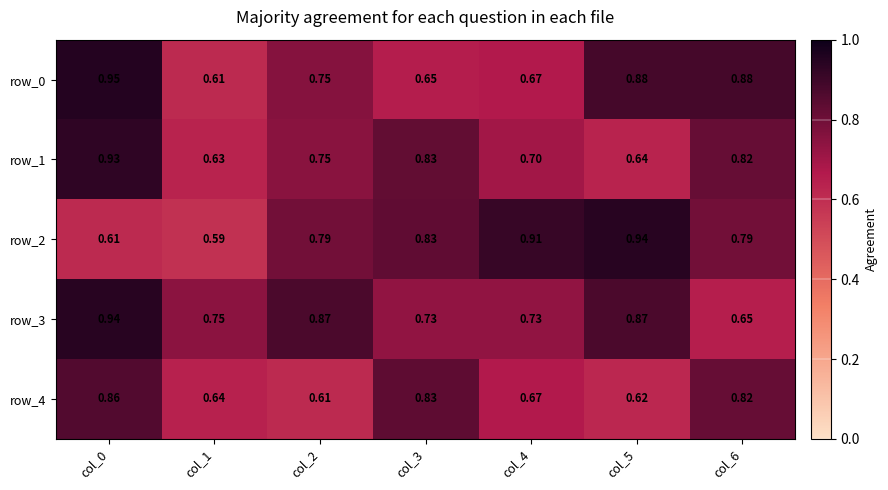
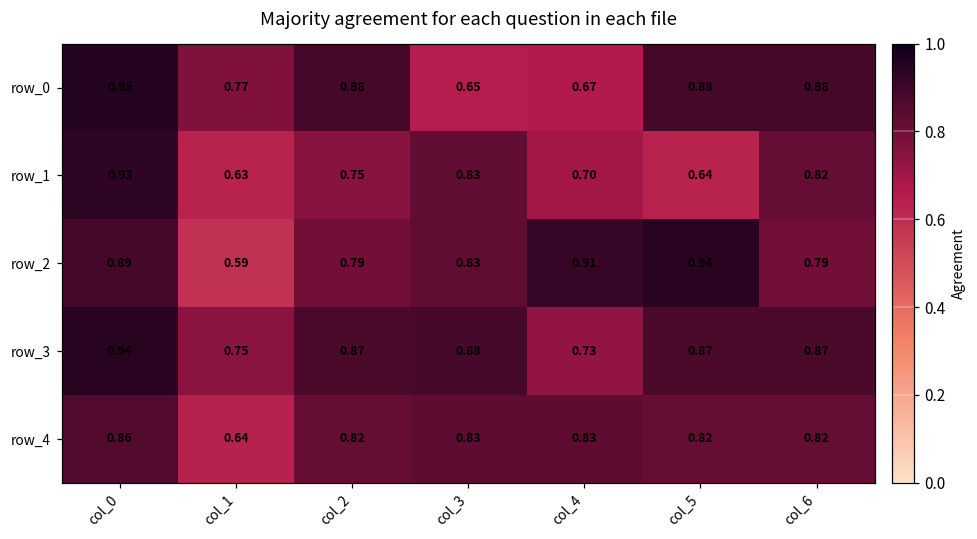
  {
    "row_0": {
-     "col_1": 0.61,
-     "col_2": 0.75,
+     "col_1": 0.77,
+     "col_2": 0.88,
      "col_3": 0.65,
      "col_4": 0.67,
      "col_5": 0.88,
      "col_6": 0.88
    },
    "row_1": {
      "col_1": 0.63,
      "col_2": 0.75,
      "col_3": 0.83,
      "col_4": 0.70,
      "col_5": 0.64,
      "col_6": 0.82
    },
    "row_2": {
-     "col_0": 0.61,
+     "col_0": 0.89,
      "col_1": 0.59,
      "col_2": 0.79,
      "col_3": 0.83,
      "col_4": 0.91,
      "col_6": 0.79
    },
    "row_3": {
      "col_1": 0.75,
      "col_2": 0.87,
-     "col_3": 0.73,
+     "col_3": 0.88,
      "col_4": 0.73,
      "col_5": 0.87,
-     "col_6": 0.65
+     "col_6": 0.87
    },
    "row_4": {
      "col_0": 0.86,
      "col_1": 0.64,
-     "col_2": 0.61,
+     "col_2": 0.82,
      "col_3": 0.83,
-     "col_4": 0.67,
-     "col_5": 0.62,
+     "col_4": 0.83,
+     "col_5": 0.82,
      "col_6": 0.82
    }
  }
